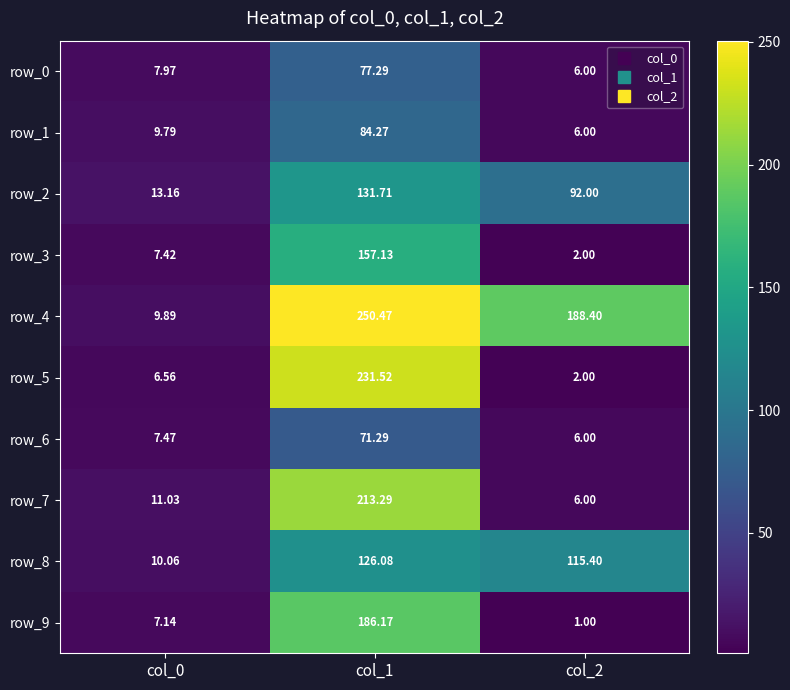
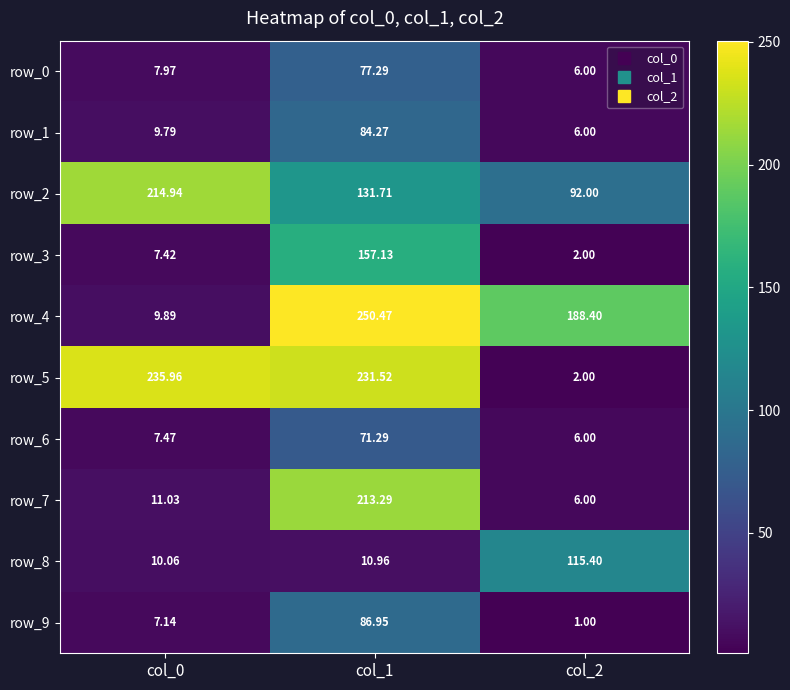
  {
    "row_0": {
      "col_0": 7.97,
      "col_1": 77.29,
      "col_2": 6.00
    },
    "row_1": {
      "col_0": 9.79,
      "col_1": 84.27,
      "col_2": 6.00
    },
    "row_2": {
-     "col_0": 13.16,
+     "col_0": 214.94,
      "col_1": 131.71,
      "col_2": 92.00
    },
    "row_3": {
      "col_0": 7.42,
      "col_1": 157.13,
      "col_2": 2.00
    },
    "row_4": {
      "col_0": 9.89,
      "col_1": 250.47,
      "col_2": 188.40
    },
    "row_5": {
-     "col_0": 6.56,
+     "col_0": 235.96,
      "col_1": 231.52,
      "col_2": 2.00
    },
    "row_6": {
      "col_0": 7.47,
      "col_1": 71.29,
      "col_2": 6.00
    },
    "row_7": {
      "col_0": 11.03,
      "col_1": 213.29,
      "col_2": 6.00
    },
    "row_8": {
      "col_0": 10.06,
-     "col_1": 126.08,
+     "col_1": 10.96,
      "col_2": 115.40
    },
    "row_9": {
      "col_0": 7.14,
-     "col_1": 186.17,
+     "col_1": 86.95,
      "col_2": 1.00
    }
  }
